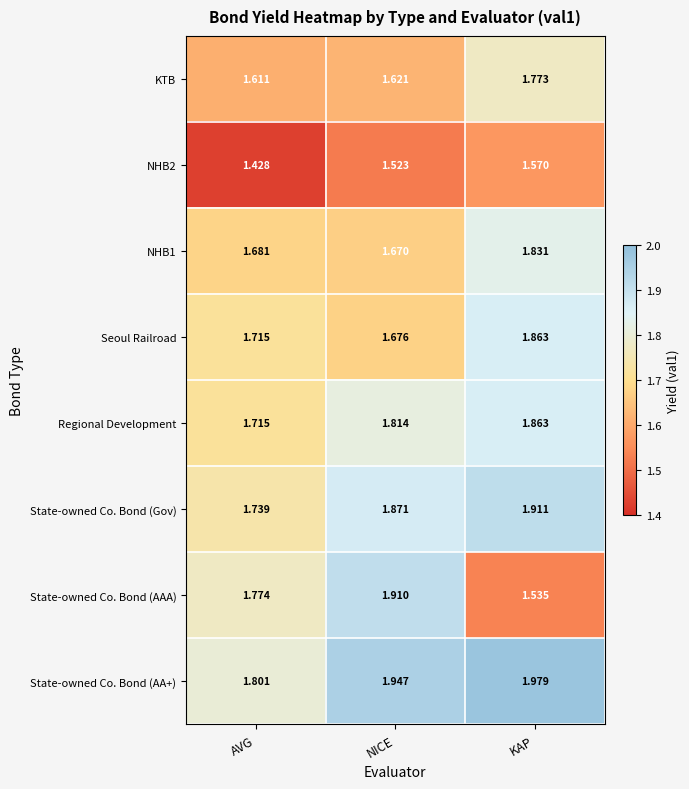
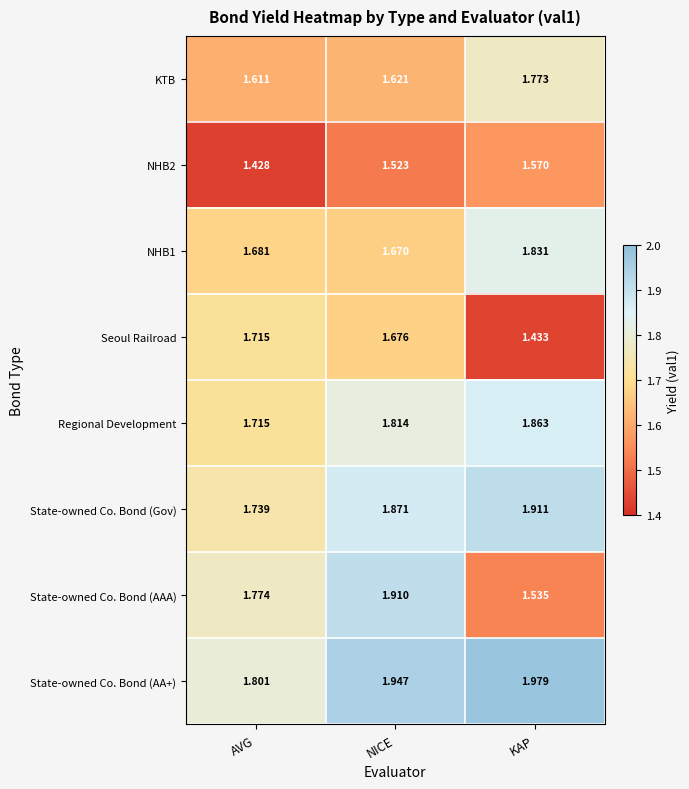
  {
    "KTB": {
      "AVG": 1.611,
      "NICE": 1.621,
      "KAP": 1.773
    },
    "NHB2": {
      "AVG": 1.428,
      "NICE": 1.523,
      "KAP": 1.570
    },
    "NHB1": {
      "AVG": 1.681,
      "NICE": 1.670,
      "KAP": 1.831
    },
    "Seoul Railroad": {
      "AVG": 1.715,
      "NICE": 1.676,
-     "KAP": 1.863
+     "KAP": 1.433
    },
    "Regional Development": {
      "AVG": 1.715,
      "NICE": 1.814,
      "KAP": 1.863
    },
    "State-owned Co. Bond (Gov)": {
      "AVG": 1.739,
      "NICE": 1.871,
      "KAP": 1.911
    },
    "State-owned Co. Bond (AAA)": {
      "AVG": 1.774,
      "NICE": 1.910,
      "KAP": 1.535
    },
    "State-owned Co. Bond (AA+)": {
      "AVG": 1.801,
      "NICE": 1.947,
      "KAP": 1.979
    }
  }
